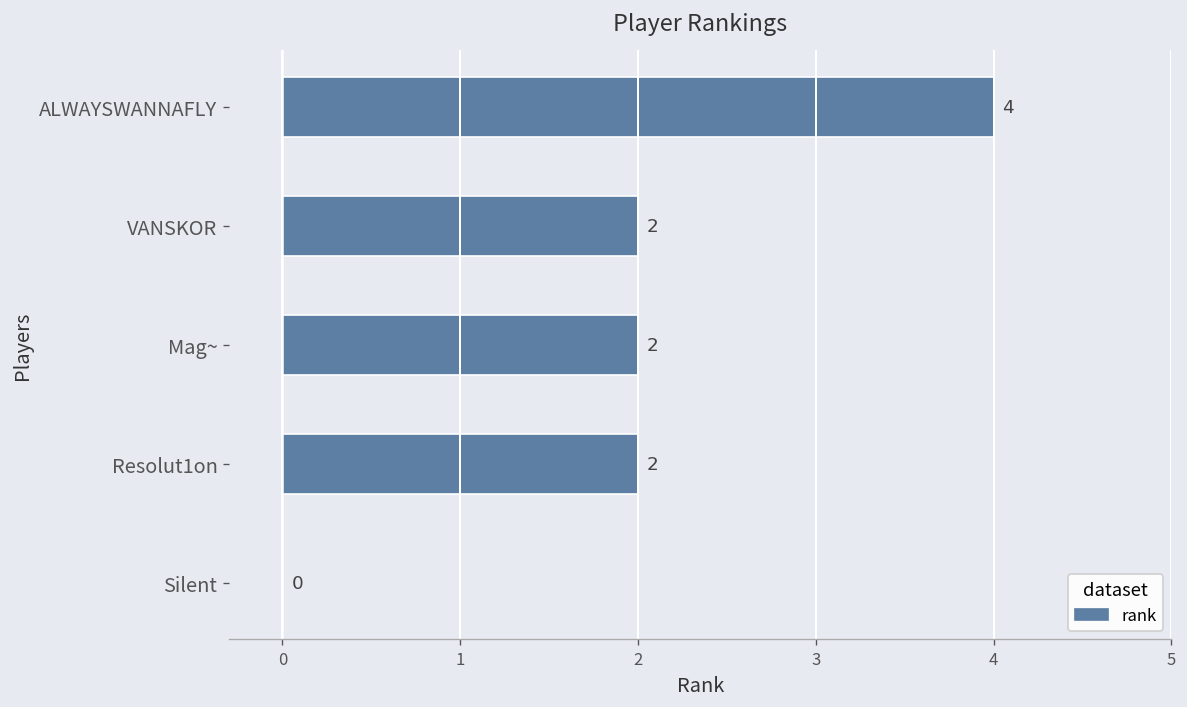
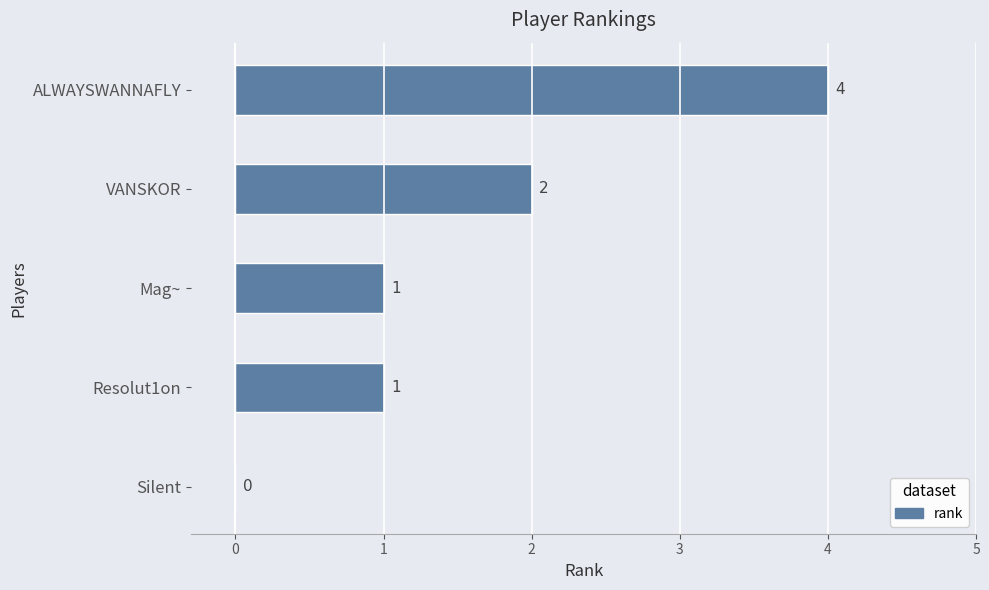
  {
    "ALWAYSWANNAFLY": 4,
    "VANSKOR": 2,
-   "Mag~": 2,
-   "Resolut1on": 2,
+   "Mag~": 1,
+   "Resolut1on": 1,
    "Silent": 0
  }
